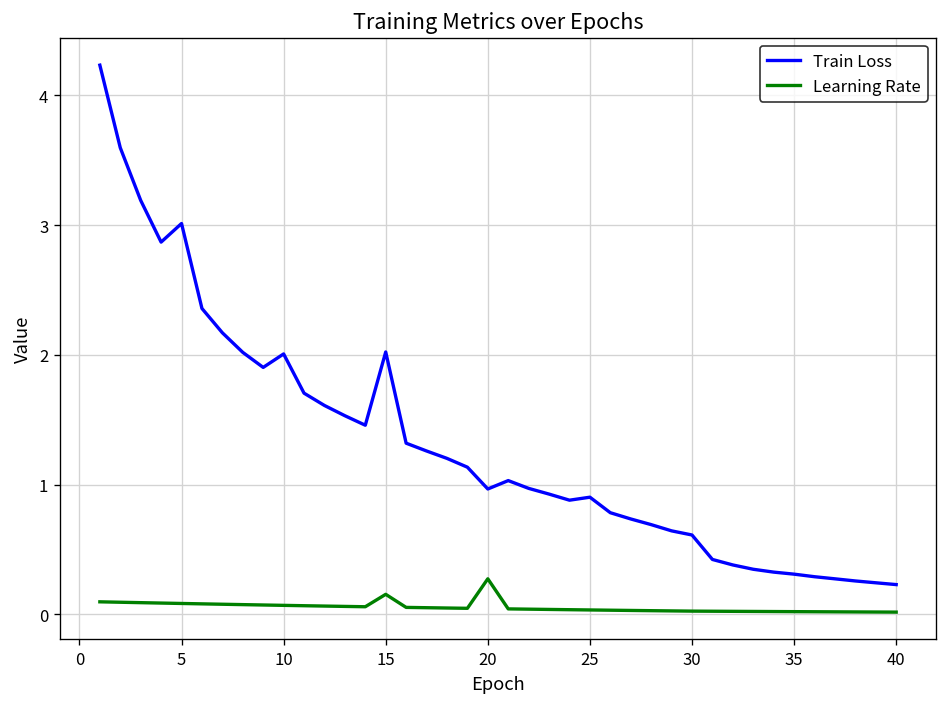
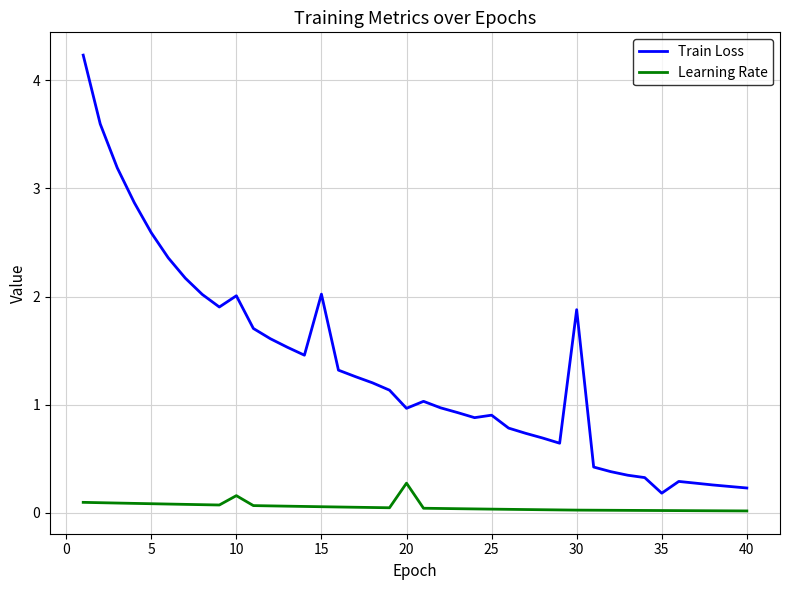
  {
    "Train Loss": {
-     "5": 3.01,
+     "5": 2.59,
      "10": 2.01,
      "15": 2.02,
      "20": 0.97,
      "25": 0.90,
-     "30": 0.61,
-     "35": 0.31,
+     "30": 1.88,
+     "35": 0.18,
      "40": 0.23
    },
    "Learning Rate": {
      "5": 0.08,
-     "10": 0.07,
-     "15": 0.15,
+     "10": 0.16,
+     "15": 0.06,
      "20": 0.27,
      "25": 0.03,
      "30": 0.02,
      "35": 0.02,
      "40": 0.02
    }
  }
